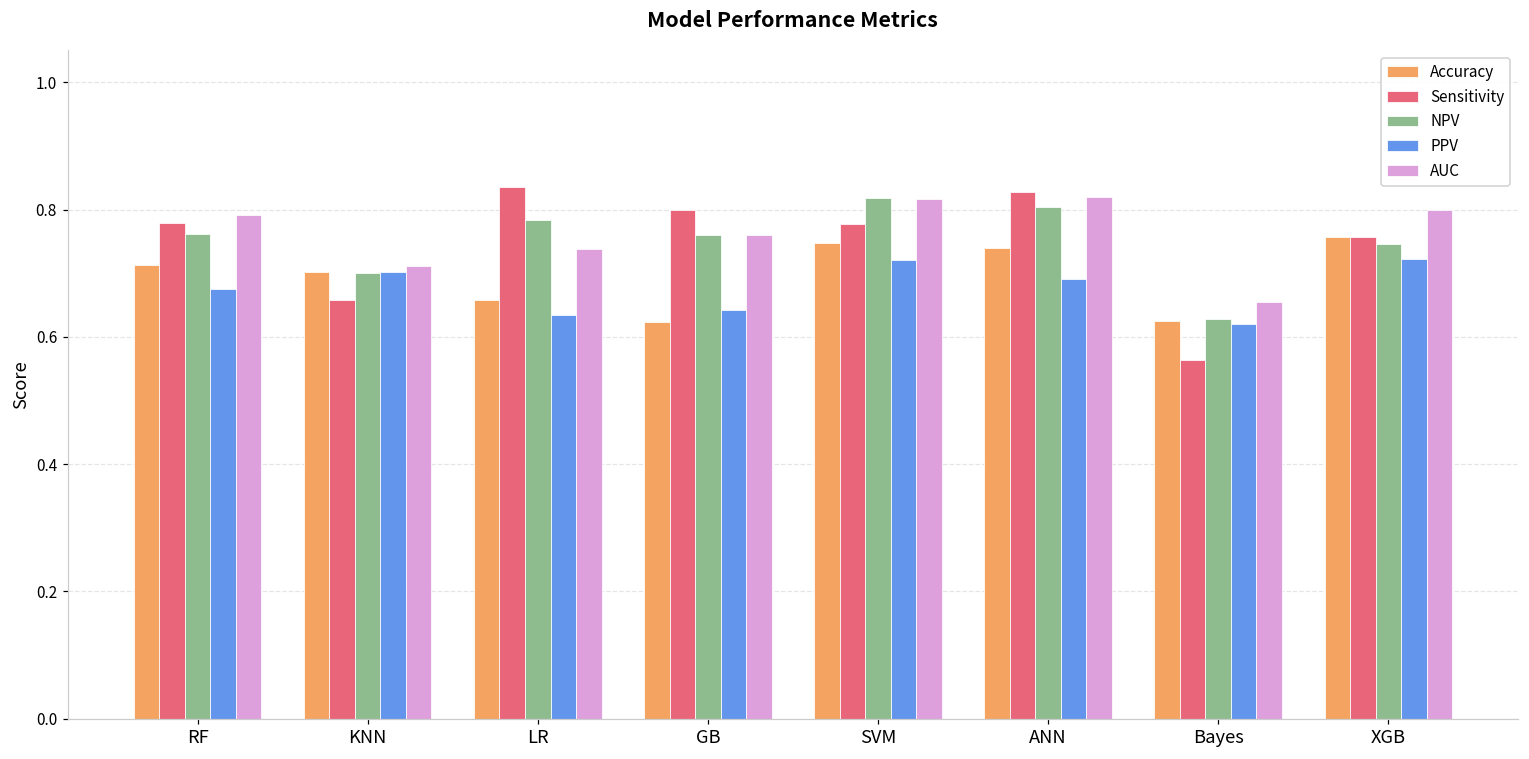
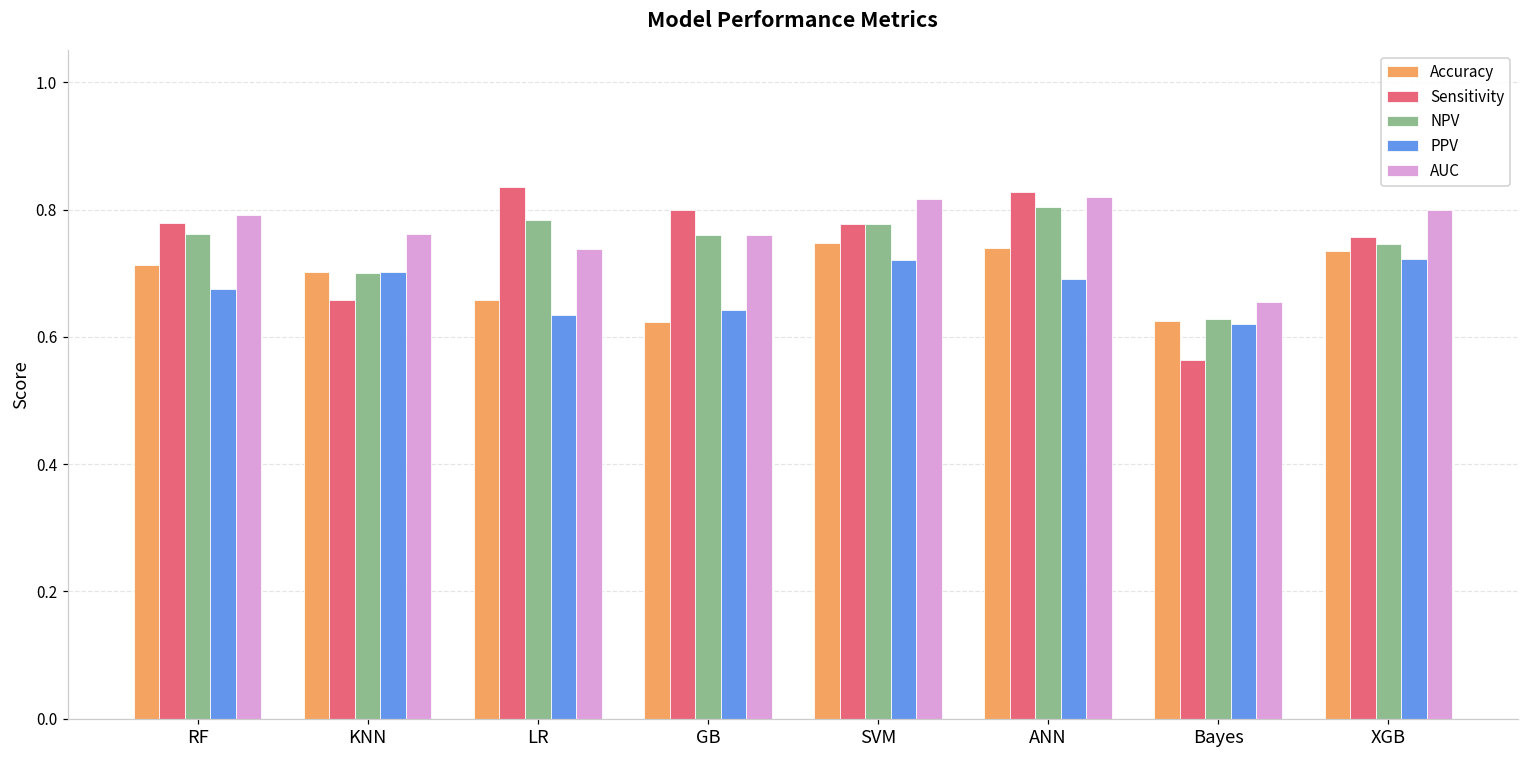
  {
    "Accuracy": {
      "RF": 0.71,
      "KNN": 0.70,
      "LR": 0.66,
      "GB": 0.62,
      "SVM": 0.75,
      "ANN": 0.74,
      "Bayes": 0.62,
-     "XGB": 0.76
+     "XGB": 0.73
    },
    "Sensitivity": {
      "RF": 0.78,
      "KNN": 0.66,
      "LR": 0.84,
      "GB": 0.80,
      "SVM": 0.78,
      "ANN": 0.83,
      "Bayes": 0.56,
      "XGB": 0.76
    },
    "NPV": {
      "RF": 0.76,
      "KNN": 0.70,
      "LR": 0.78,
      "GB": 0.76,
-     "SVM": 0.82,
+     "SVM": 0.78,
      "ANN": 0.80,
      "Bayes": 0.63,
      "XGB": 0.75
    },
    "PPV": {
      "RF": 0.67,
      "KNN": 0.70,
      "LR": 0.63,
      "GB": 0.64,
      "SVM": 0.72,
      "ANN": 0.69,
      "Bayes": 0.62,
      "XGB": 0.72
    },
    "AUC": {
      "RF": 0.79,
-     "KNN": 0.71,
+     "KNN": 0.76,
      "LR": 0.74,
      "GB": 0.76,
      "SVM": 0.82,
      "ANN": 0.82,
      "Bayes": 0.65,
      "XGB": 0.80
    }
  }
